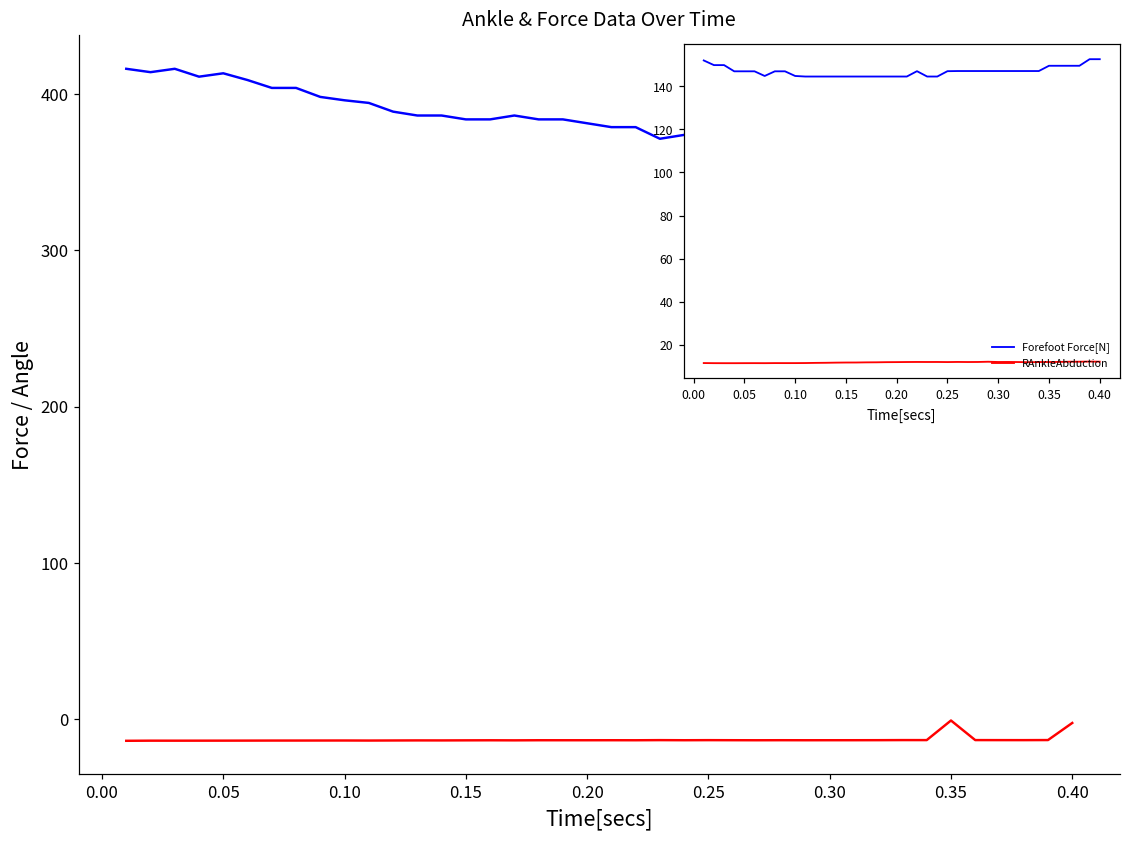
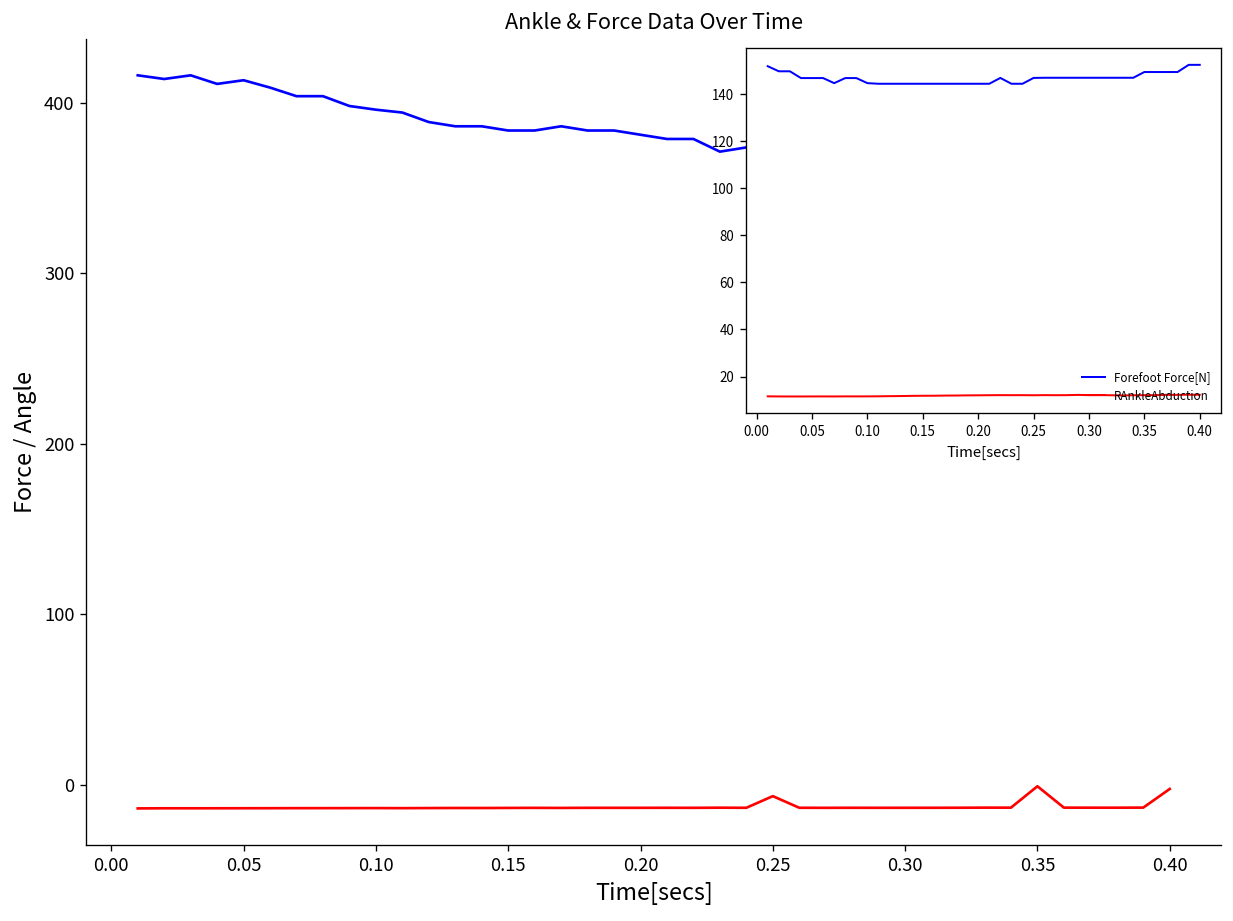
  {
    "Ankle & Force Data Over Time": {
      "RAnkleFlexion": {
        "0.05": -14,
        "0.10": -14,
        "0.15": -14,
        "0.20": -14,
-       "0.25": -14,
+       "0.25": -7,
        "0.30": -14,
        "0.35": -1,
        "0.40": -3
      }
    }
  }
